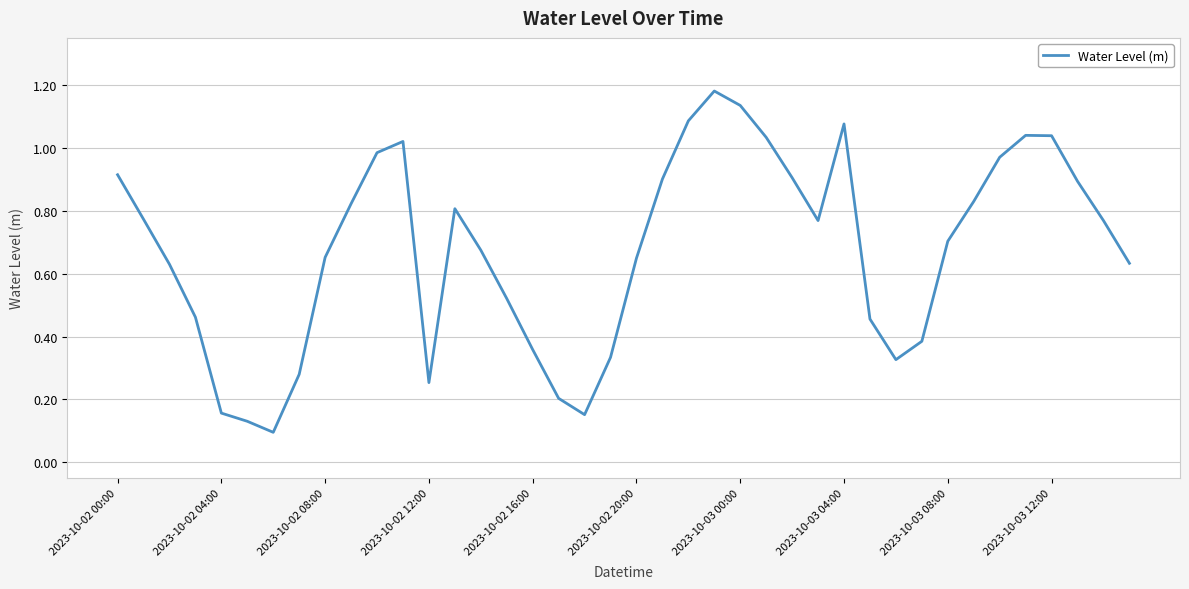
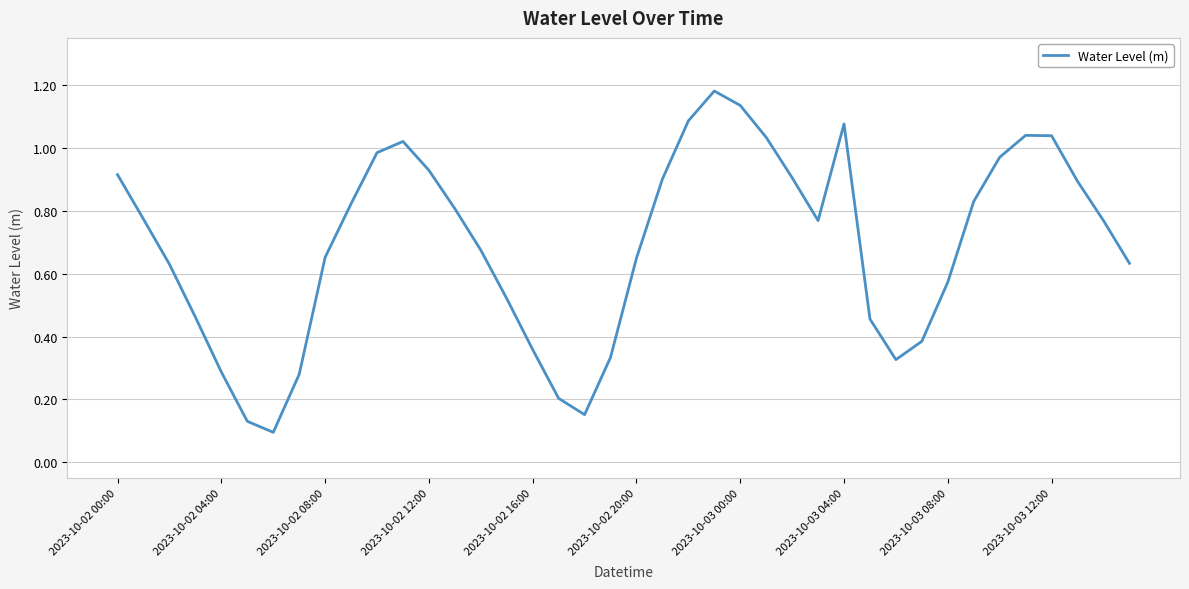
  {
    "2023-10-02 00:00": 0.91,
-   "2023-10-02 04:00": 0.16,
+   "2023-10-02 04:00": 0.29,
    "2023-10-02 08:00": 0.65,
-   "2023-10-02 12:00": 0.25,
+   "2023-10-02 12:00": 0.93,
    "2023-10-02 16:00": 0.36,
    "2023-10-02 20:00": 0.65,
    "2023-10-03 00:00": 1.14,
    "2023-10-03 04:00": 1.08,
-   "2023-10-03 08:00": 0.70,
+   "2023-10-03 08:00": 0.57,
    "2023-10-03 12:00": 1.04
  }
